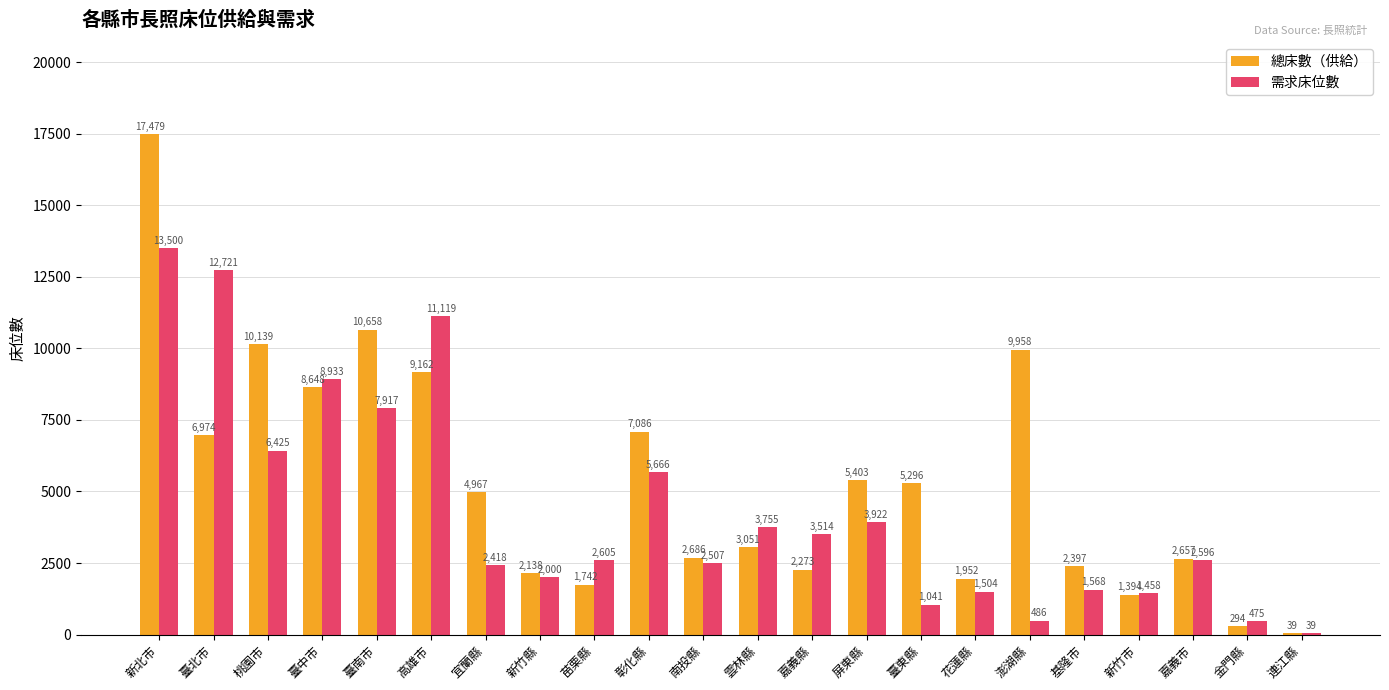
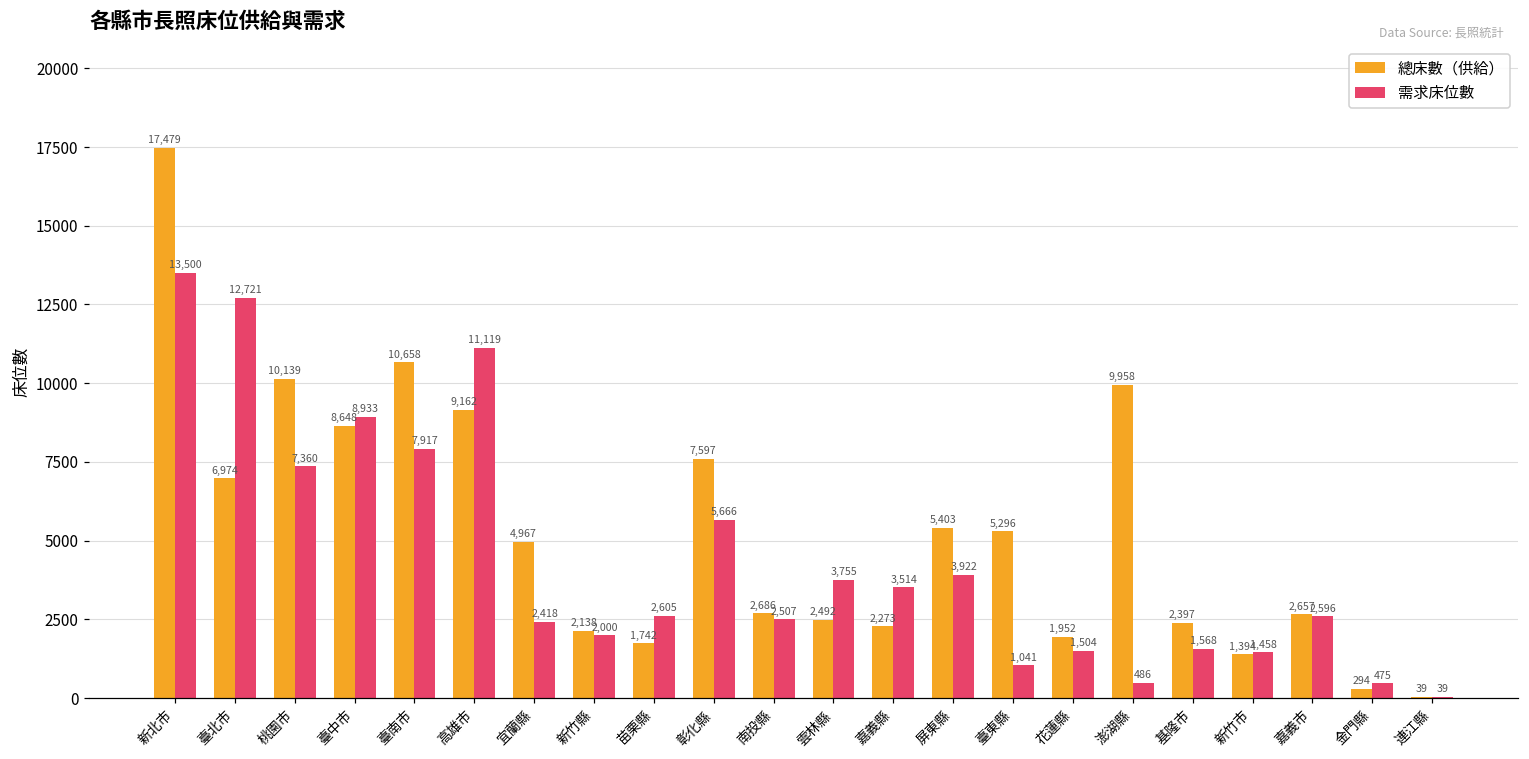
  {
    "總床數（供給）": {
      "新北市": "17,479",
      "臺北市": "6,974",
      "桃園市": "10,139",
      "臺中市": "8,648",
      "臺南市": "10,658",
      "高雄市": "9,162",
      "宜蘭縣": "4,967",
      "新竹縣": "2,138",
      "苗栗縣": "1,742",
-     "彰化縣": "7,086",
+     "彰化縣": "7,597",
      "南投縣": "2,686",
-     "雲林縣": "3,051",
+     "雲林縣": "2,492",
      "嘉義縣": "2,273",
      "屏東縣": "5,403",
      "臺東縣": "5,296",
      "花蓮縣": "1,952",
      "澎湖縣": "9,958",
      "基隆市": "2,397",
      "金門縣": "294",
      "連江縣": "39"
    },
    "需求床位數": {
      "新北市": "13,500",
      "臺北市": "12,721",
-     "桃園市": "6,425",
+     "桃園市": "7,360",
      "臺中市": "8,933",
      "臺南市": "7,917",
      "高雄市": "11,119",
      "宜蘭縣": "2,418",
      "新竹縣": "2,000",
      "苗栗縣": "2,605",
      "彰化縣": "5,666",
      "南投縣": "2,507",
      "雲林縣": "3,755",
      "嘉義縣": "3,514",
      "屏東縣": "3,922",
      "臺東縣": "1,041",
      "花蓮縣": "1,504",
      "澎湖縣": "486",
      "基隆市": "1,568",
      "金門縣": "475",
      "連江縣": "39"
    }
  }
